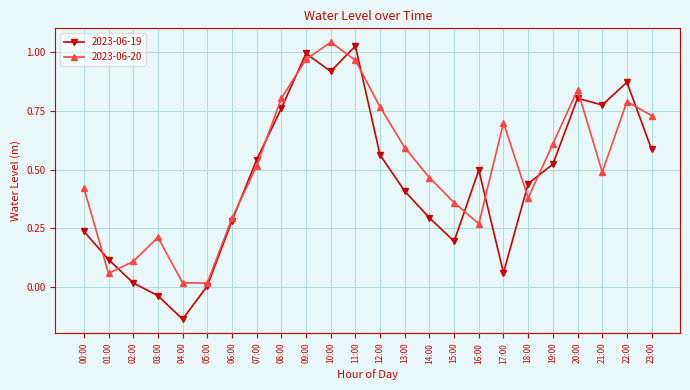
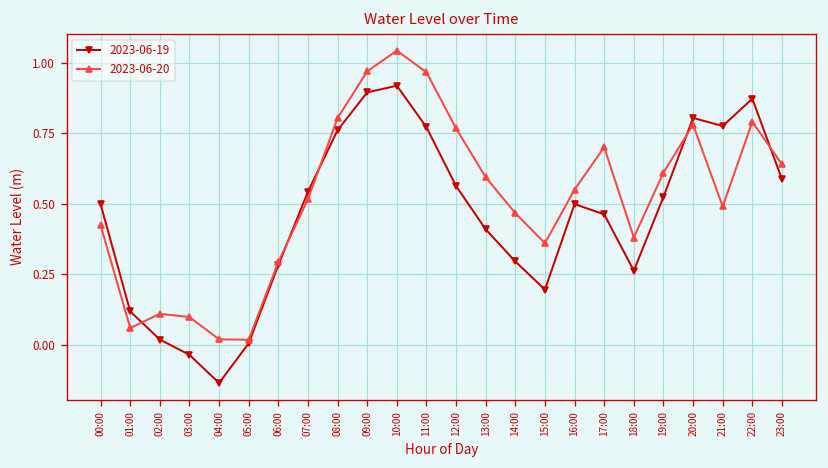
  {
    "2023-06-19": {
-     "00:00": 0.24,
+     "00:00": 0.50,
      "01:00": 0.12,
      "02:00": 0.02,
      "03:00": -0.04,
      "04:00": -0.14,
      "05:00": 0.01,
      "07:00": 0.54,
      "08:00": 0.76,
-     "09:00": 0.99,
+     "09:00": 0.89,
      "10:00": 0.92,
-     "11:00": 1.03,
+     "11:00": 0.77,
      "12:00": 0.56,
      "13:00": 0.41,
      "14:00": 0.30,
      "15:00": 0.20,
      "16:00": 0.50,
-     "17:00": 0.06,
-     "18:00": 0.44,
+     "17:00": 0.46,
+     "18:00": 0.26,
      "19:00": 0.52,
      "20:00": 0.80,
      "21:00": 0.78,
      "22:00": 0.87,
      "23:00": 0.59
    },
    "2023-06-20": {
      "00:00": 0.42,
      "01:00": 0.06,
      "02:00": 0.11,
-     "03:00": 0.21,
+     "03:00": 0.10,
      "04:00": 0.02,
      "05:00": 0.02,
      "07:00": 0.52,
      "08:00": 0.80,
      "09:00": 0.97,
      "10:00": 1.04,
      "11:00": 0.97,
      "12:00": 0.77,
      "13:00": 0.59,
      "14:00": 0.47,
      "15:00": 0.36,
-     "16:00": 0.27,
+     "16:00": 0.55,
      "17:00": 0.70,
      "18:00": 0.38,
      "19:00": 0.61,
-     "20:00": 0.84,
+     "20:00": 0.78,
      "21:00": 0.49,
      "22:00": 0.79,
-     "23:00": 0.73
+     "23:00": 0.64
    }
  }
